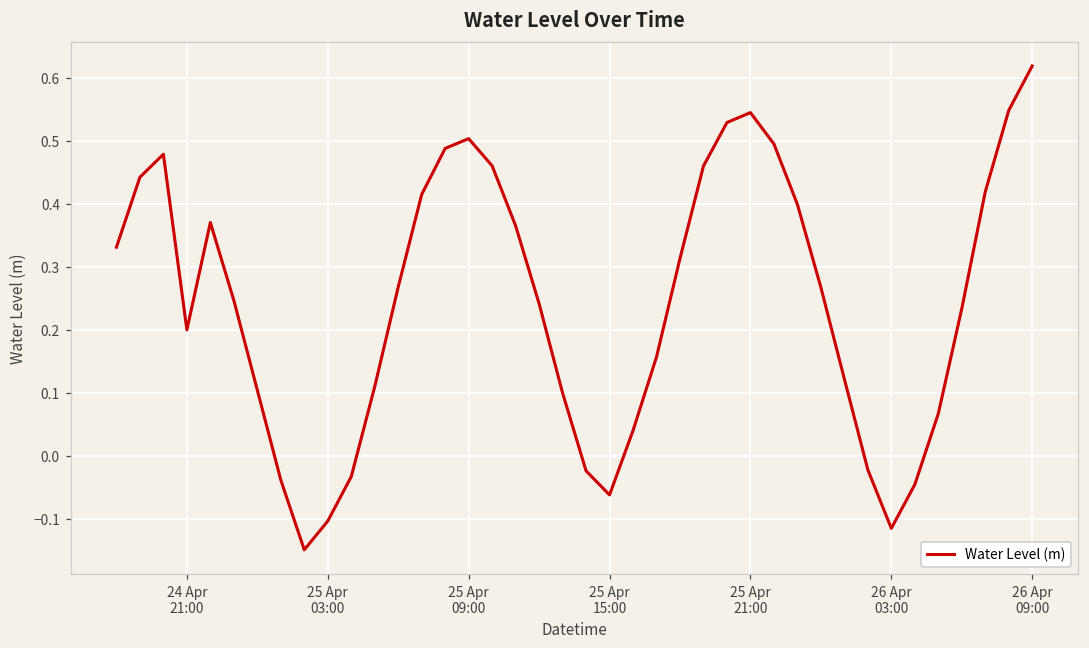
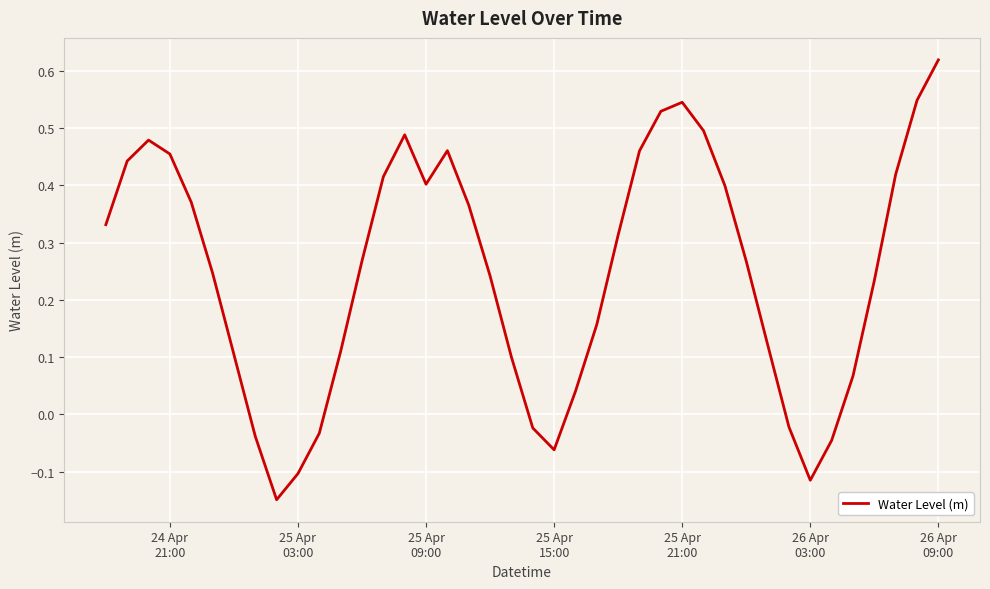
  {
-   "24 Apr 21:00": 0.20,
+   "24 Apr 21:00": 0.45,
    "25 Apr 03:00": -0.10,
-   "25 Apr 09:00": 0.50,
+   "25 Apr 09:00": 0.40,
    "25 Apr 15:00": -0.06,
    "25 Apr 21:00": 0.54,
    "26 Apr 03:00": -0.12,
    "26 Apr 09:00": 0.62
  }
